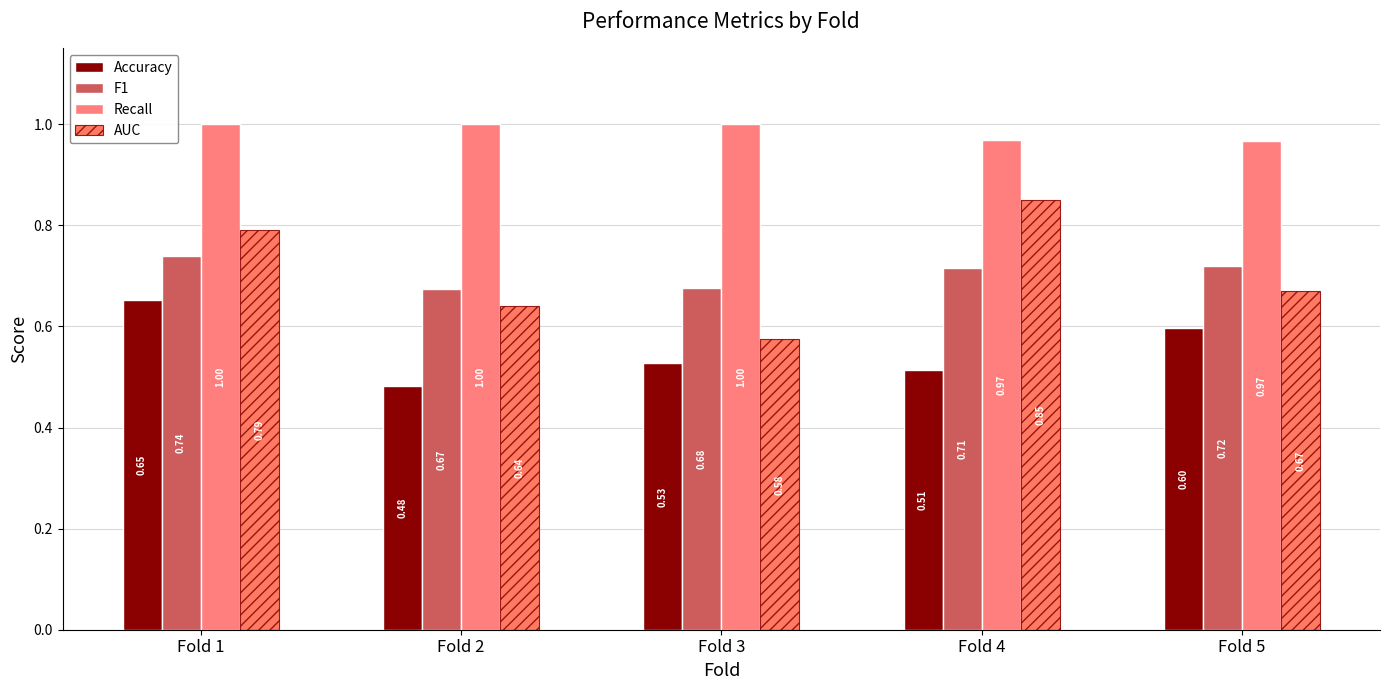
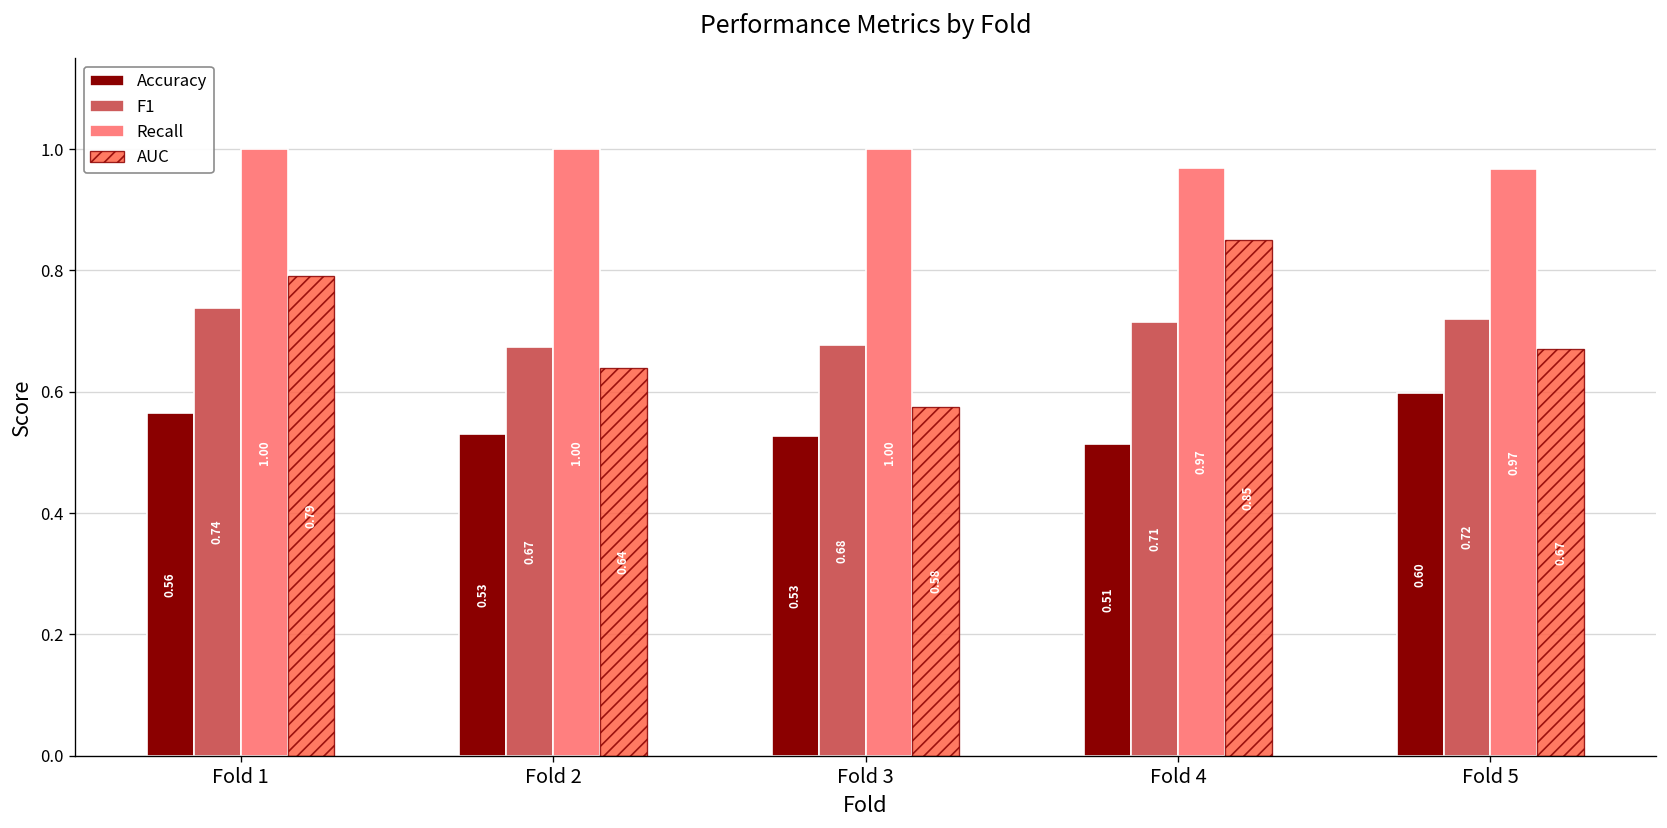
  {
    "Accuracy": {
-     "Fold 1": 0.65,
-     "Fold 2": 0.48,
+     "Fold 1": 0.56,
+     "Fold 2": 0.53,
      "Fold 3": 0.53,
      "Fold 4": 0.51,
      "Fold 5": 0.60
    }
  }
